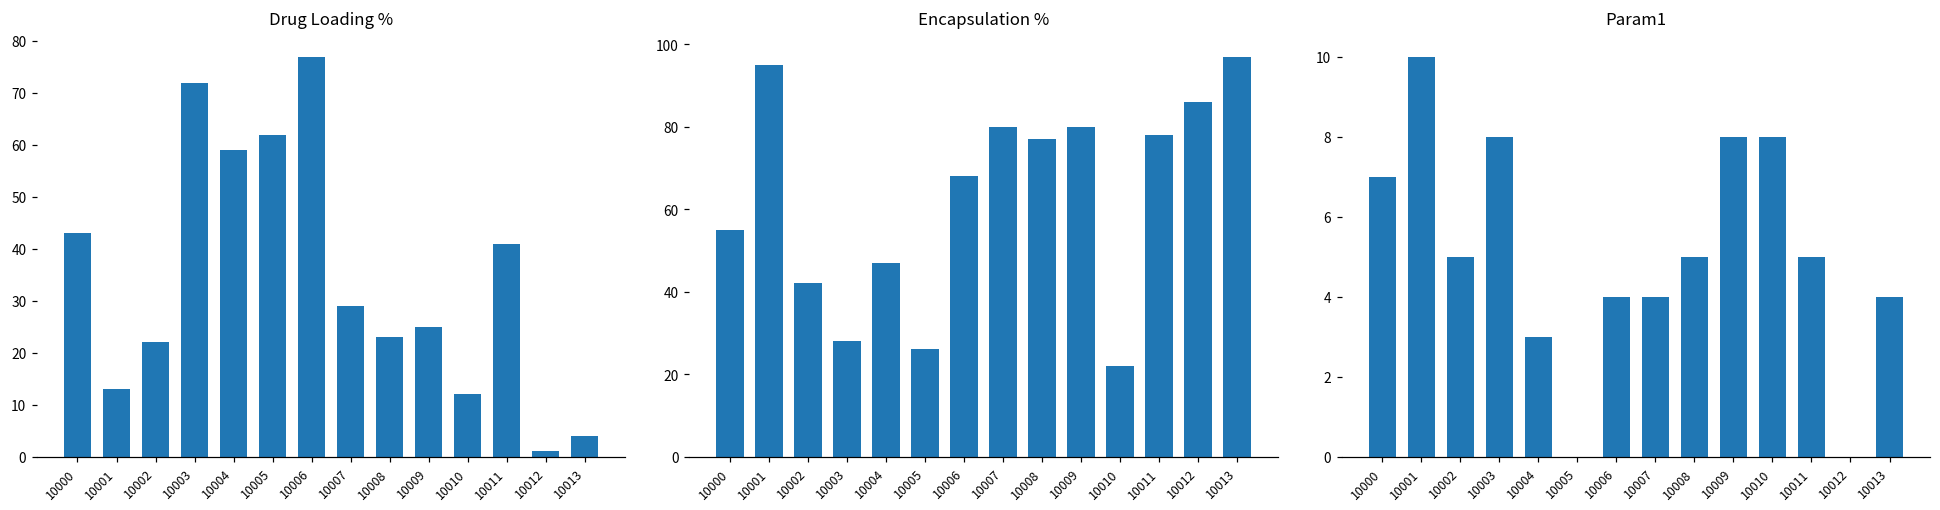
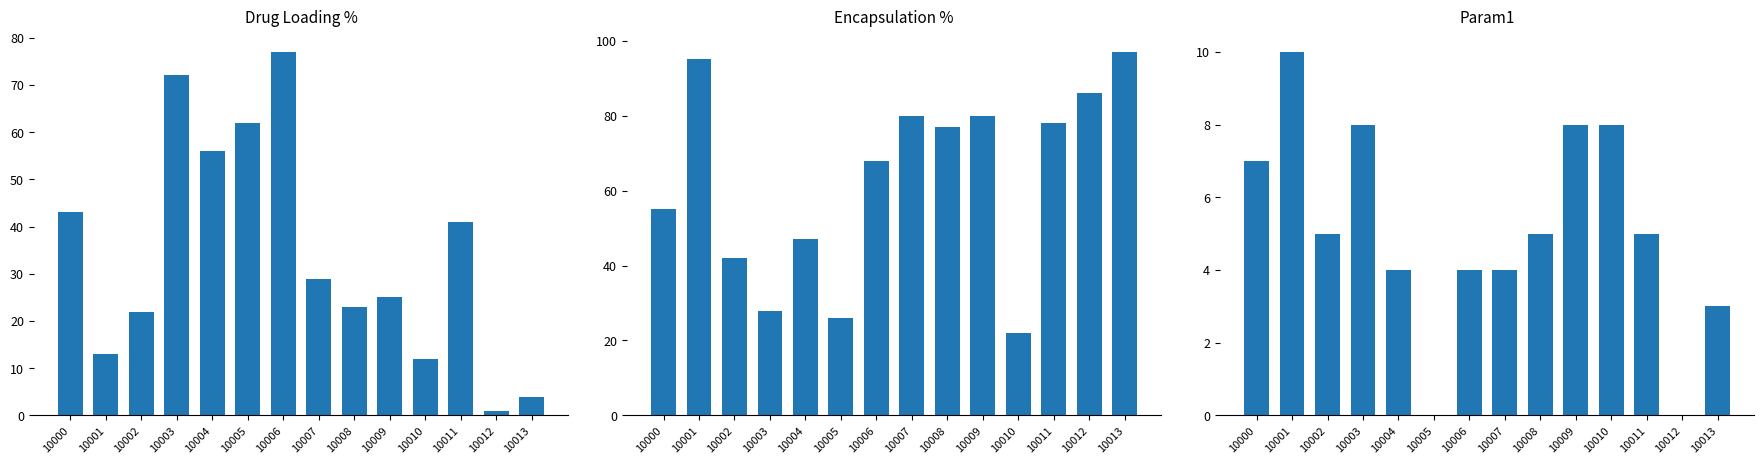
  {
    "Drug Loading %": {
      "10000": 43,
      "10001": 13,
      "10002": 22,
      "10003": 72,
-     "10004": 59,
+     "10004": 56,
      "10005": 62,
      "10006": 77,
      "10007": 29,
      "10008": 23,
      "10009": 25,
      "10010": 12,
      "10011": 41,
      "10012": 1,
      "10013": 4
    },
    "Encapsulation %": {
      "10000": 55,
      "10001": 95,
      "10002": 42,
      "10003": 28,
      "10004": 47,
      "10005": 26,
      "10006": 68,
      "10007": 80,
      "10008": 77,
      "10009": 80,
      "10010": 22,
      "10011": 78,
      "10012": 86,
      "10013": 97
    },
    "Param1": {
      "10000": 7,
      "10001": 10,
      "10002": 5,
      "10003": 8,
-     "10004": 3,
+     "10004": 4,
      "10005": 0,
      "10006": 4,
      "10007": 4,
      "10008": 5,
      "10009": 8,
      "10010": 8,
      "10011": 5,
      "10012": 0,
-     "10013": 4
+     "10013": 3
    }
  }
